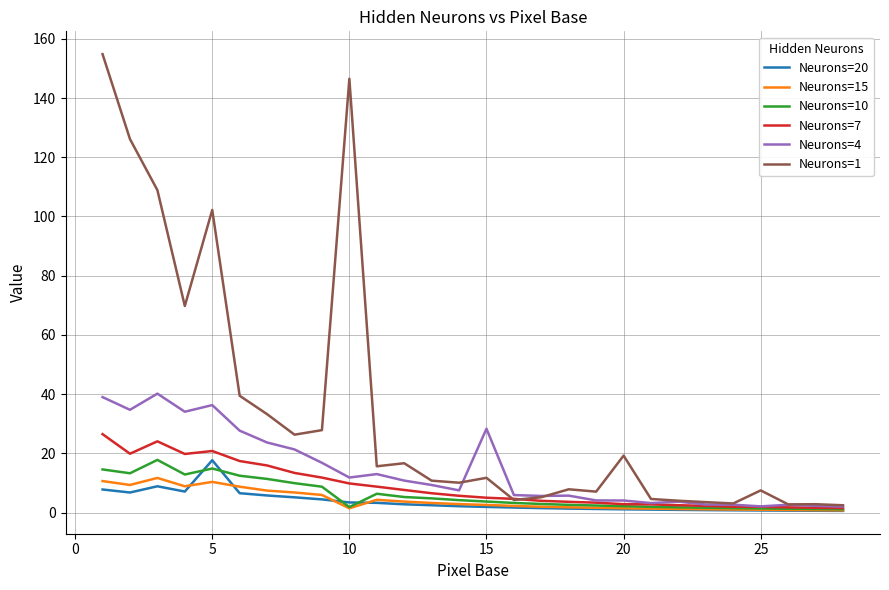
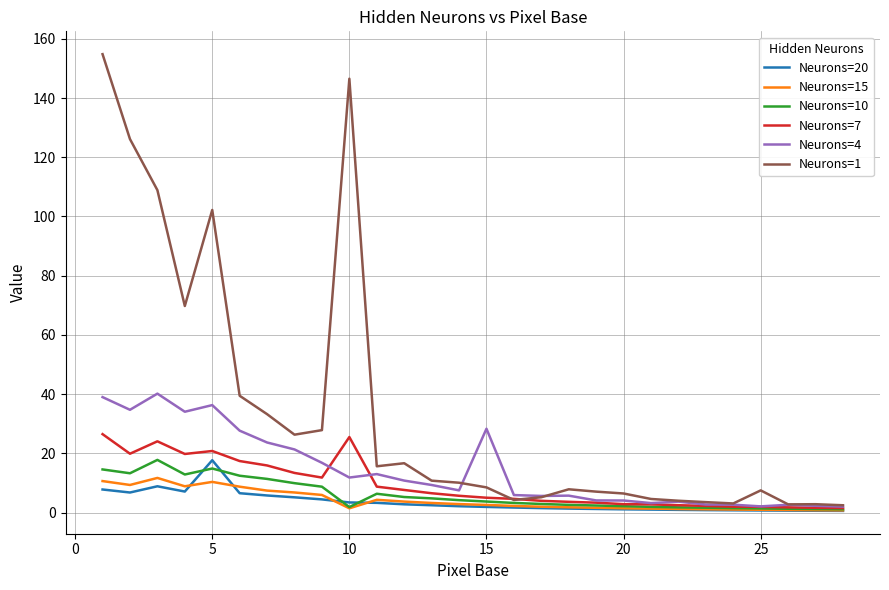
  {
    "Neurons=20": {
      "5": 18,
      "10": 3
    },
    "Neurons=15": {
      "5": 10
    },
    "Neurons=10": {
      "5": 15,
      "15": 4
    },
    "Neurons=7": {
      "5": 21,
-     "10": 10,
+     "10": 26,
      "15": 5
    },
    "Neurons=4": {
      "5": 36,
      "10": 12,
      "15": 28,
      "20": 4
    },
    "Neurons=1": {
      "5": 102,
      "10": 147,
-     "15": 12,
-     "20": 19,
+     "15": 9,
+     "20": 6,
      "25": 7
    }
  }
